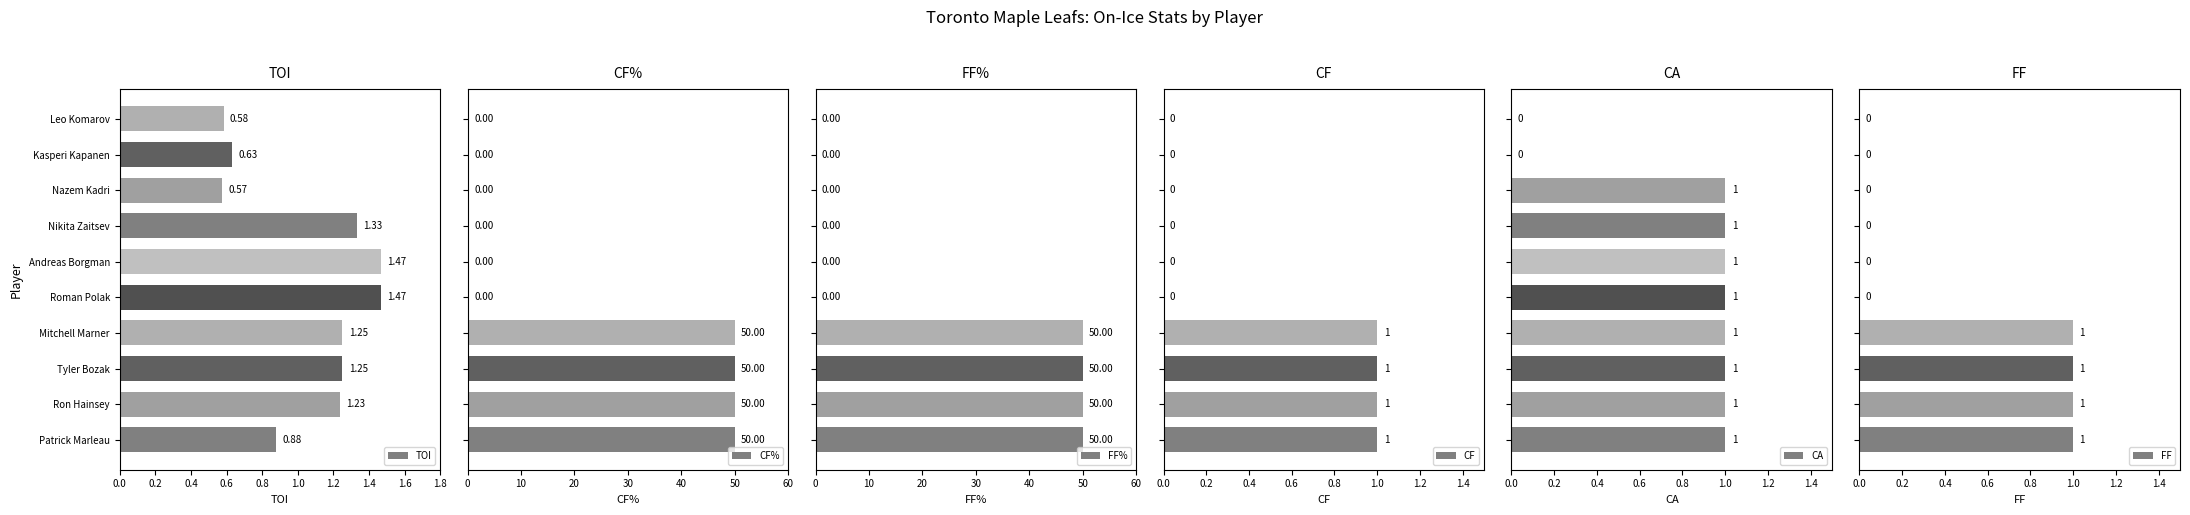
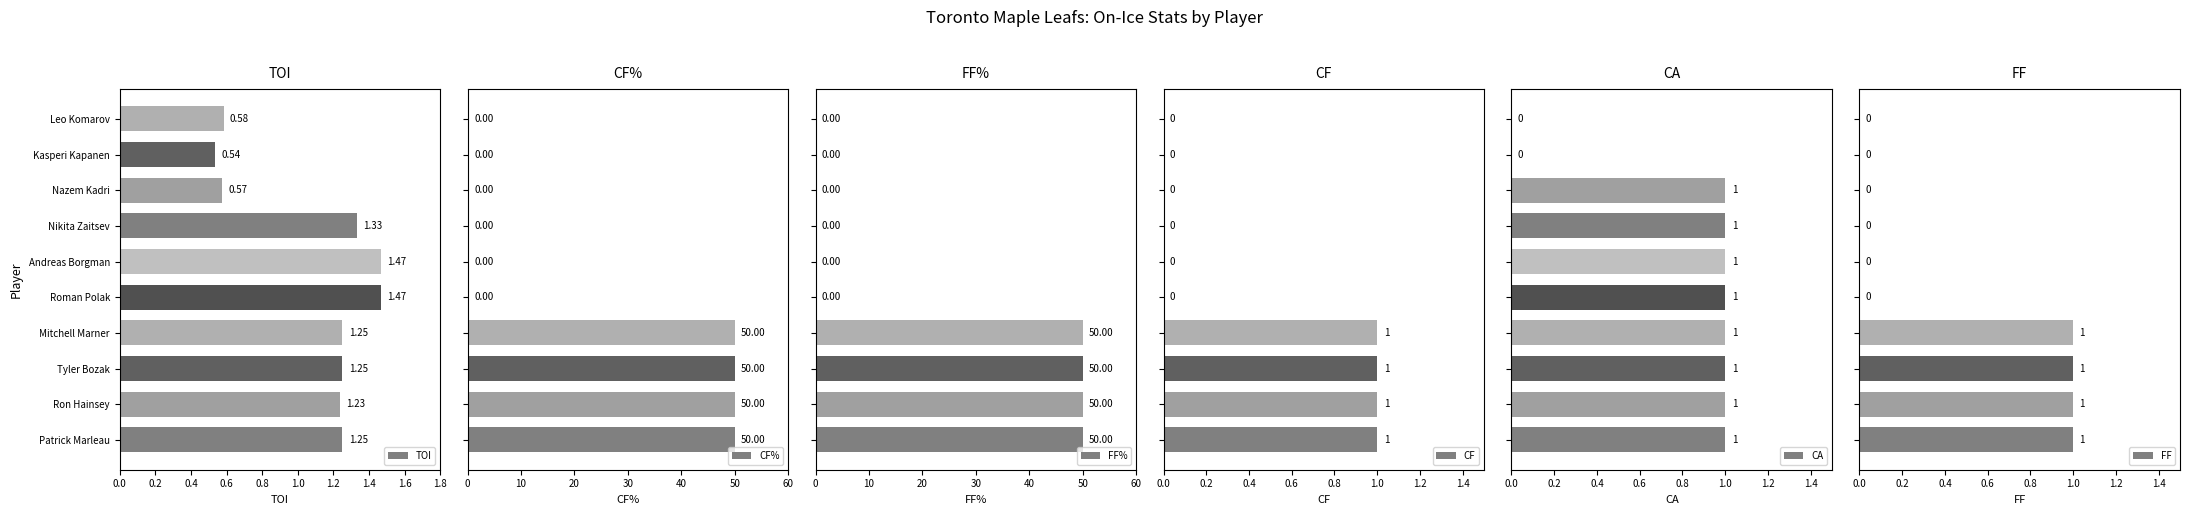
  {
    "TOI": {
      "Leo Komarov": 0.58,
-     "Kasperi Kapanen": 0.63,
+     "Kasperi Kapanen": 0.54,
      "Nazem Kadri": 0.57,
      "Nikita Zaitsev": 1.33,
      "Andreas Borgman": 1.47,
      "Roman Polak": 1.47,
      "Mitchell Marner": 1.25,
      "Tyler Bozak": 1.25,
      "Ron Hainsey": 1.23,
-     "Patrick Marleau": 0.88
+     "Patrick Marleau": 1.25
    }
  }
